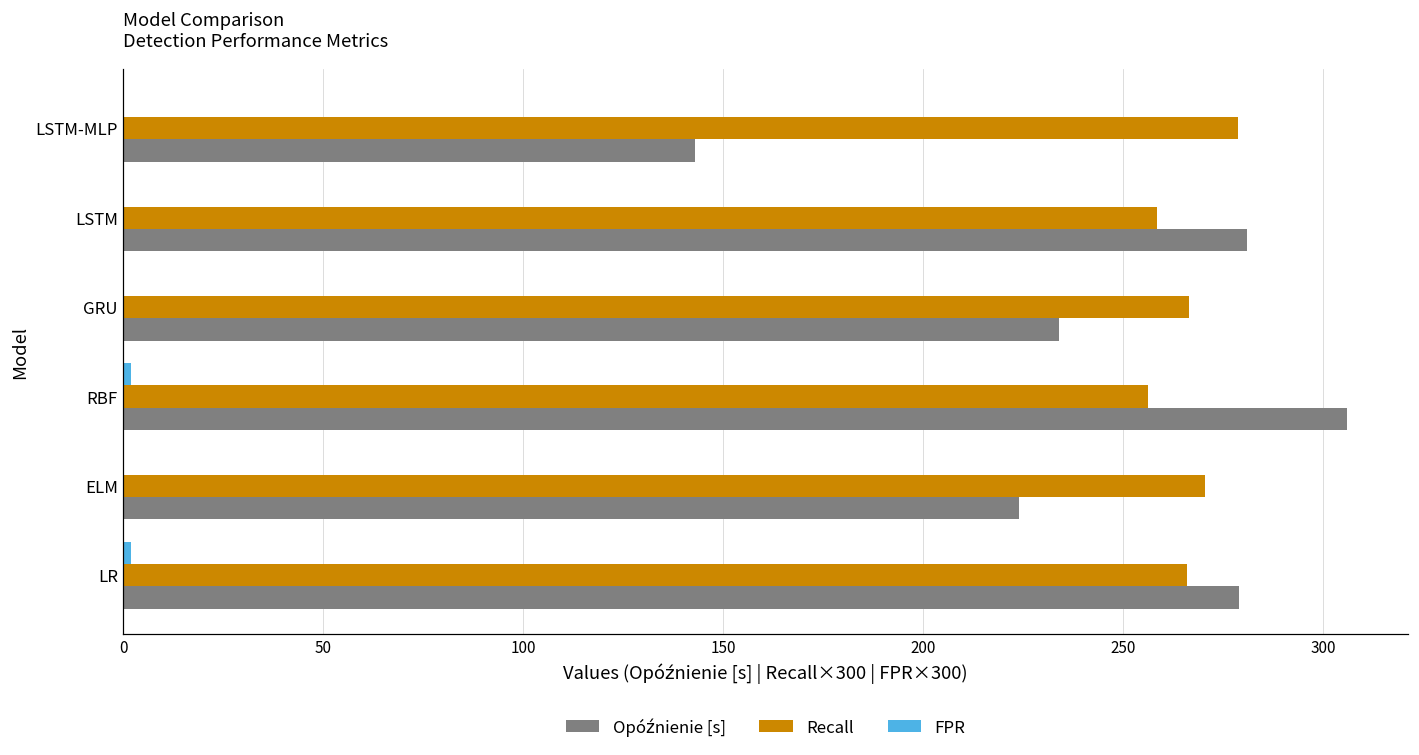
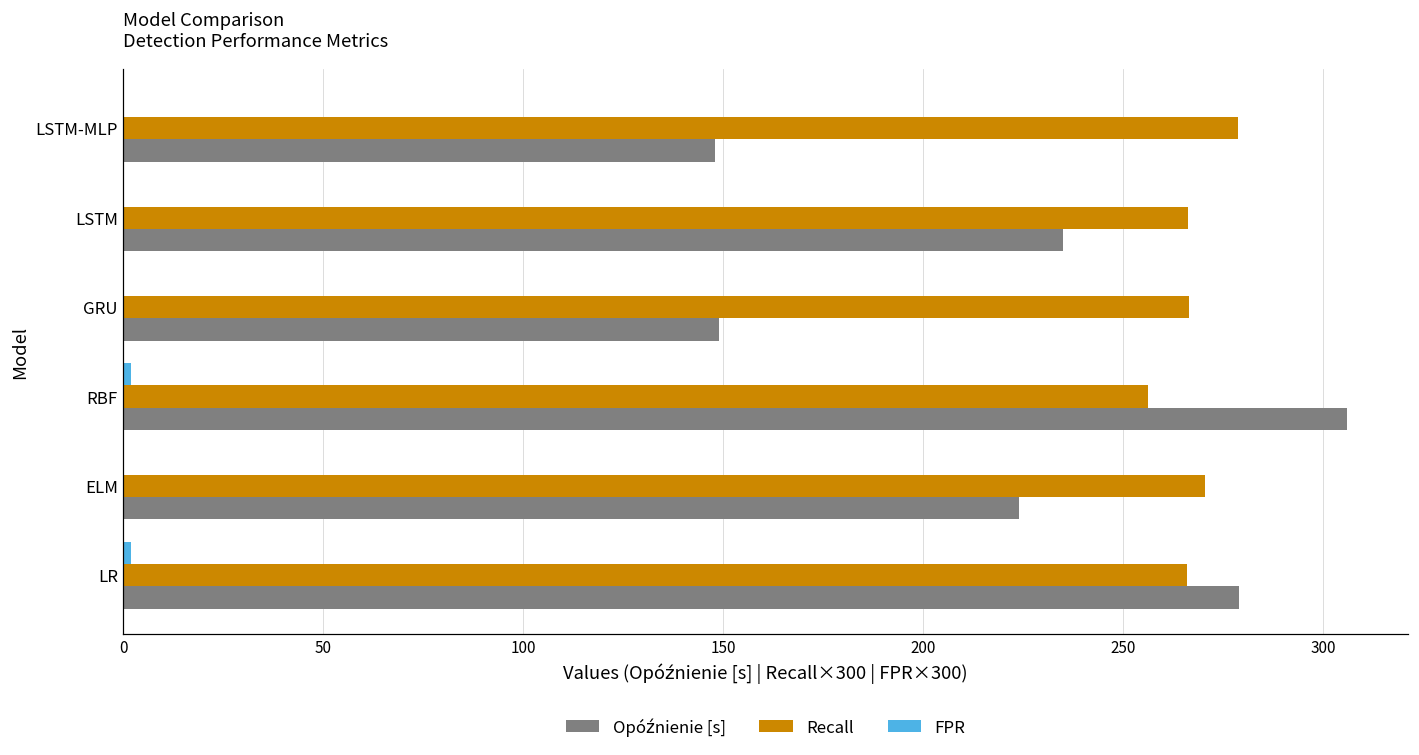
  {
    "Opóźnienie [s]": {
-     "LSTM-MLP": 143,
-     "LSTM": 281,
-     "GRU": 234,
+     "LSTM-MLP": 148,
+     "LSTM": 235,
+     "GRU": 149,
      "RBF": 306,
      "ELM": 224,
      "LR": 279
    },
    "Recall": {
      "LSTM-MLP": 279,
-     "LSTM": 259,
+     "LSTM": 266,
      "GRU": 267,
      "RBF": 256,
      "ELM": 271,
      "LR": 266
    },
    "FPR": {
      "LSTM-MLP": 0,
      "LSTM": 0,
      "GRU": 0,
      "RBF": 2,
      "ELM": 0,
      "LR": 2
    }
  }
